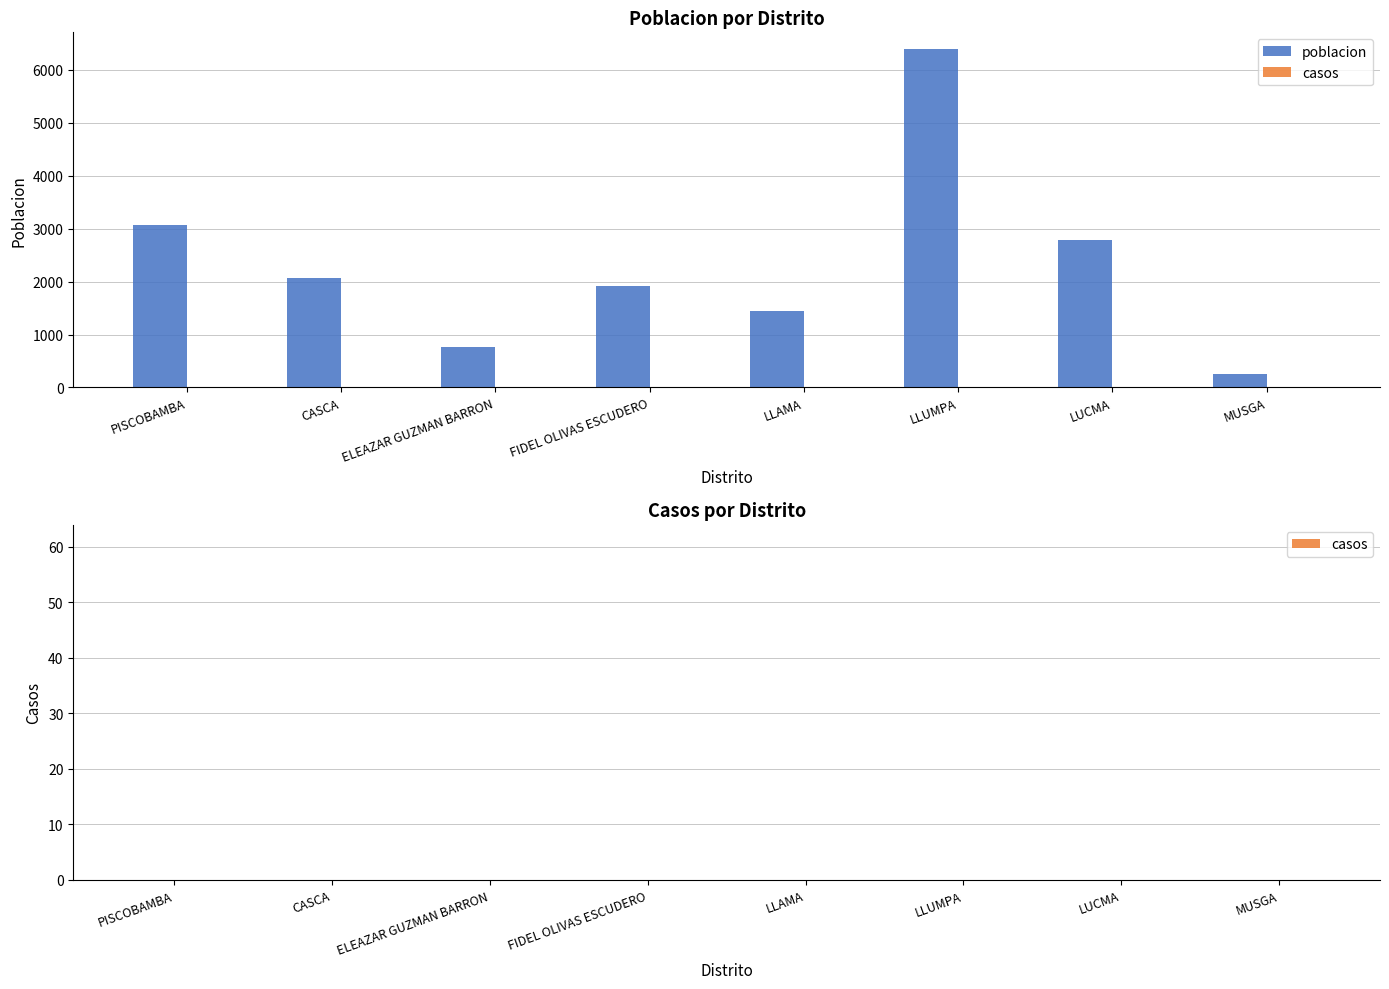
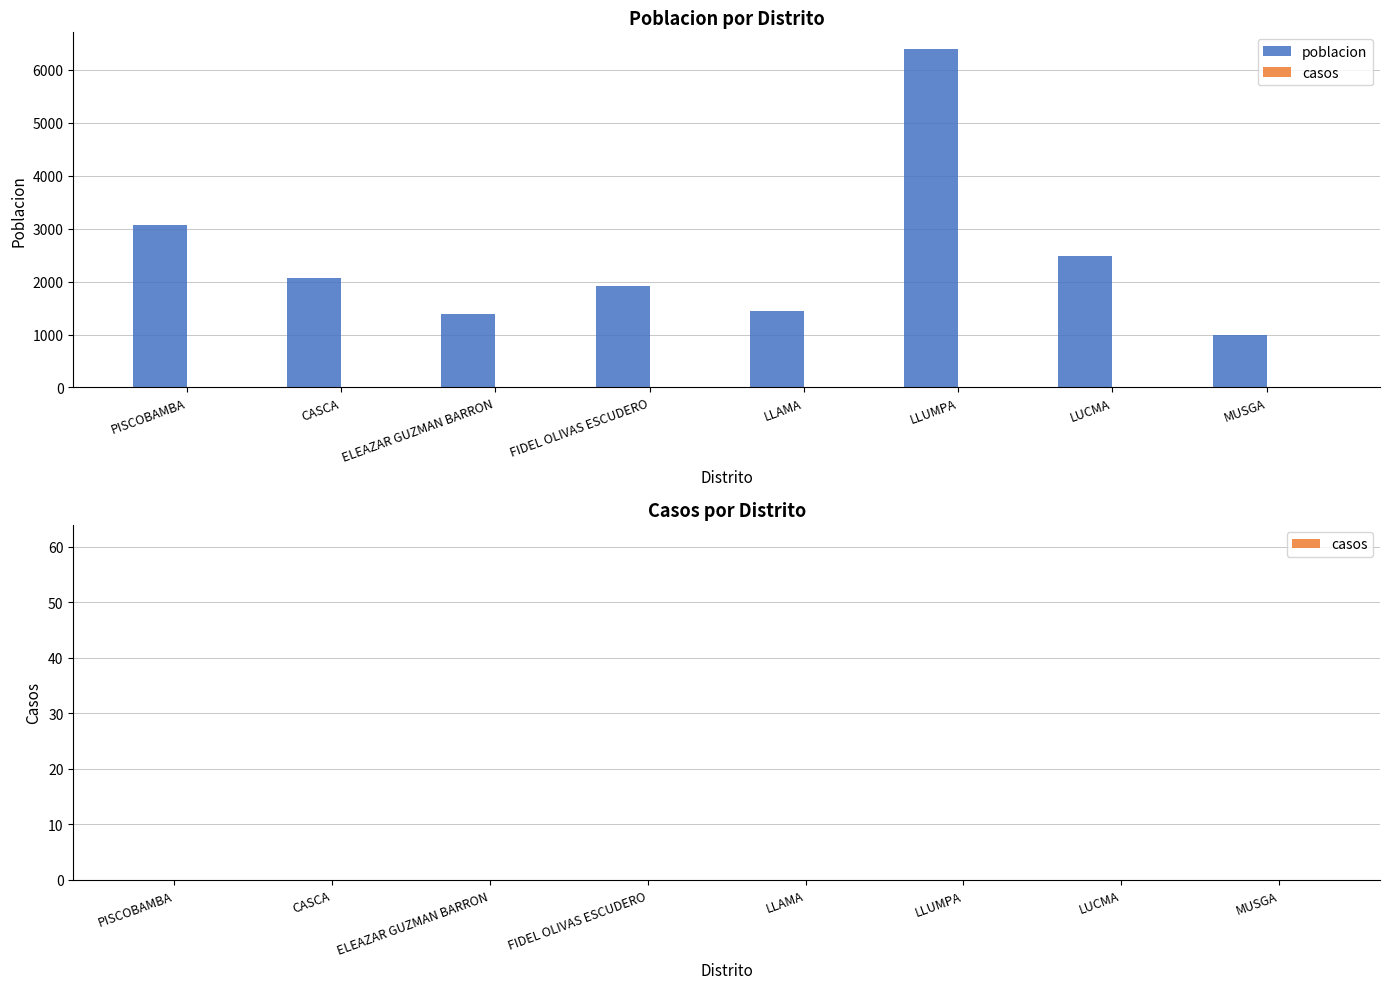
  {
    "Poblacion por Distrito": {
      "poblacion": {
        "PISCOBAMBA": 3100,
        "CASCA": 2100,
-       "ELEAZAR GUZMAN BARRON": 800,
+       "ELEAZAR GUZMAN BARRON": 1400,
        "FIDEL OLIVAS ESCUDERO": 1900,
        "LLAMA": 1400,
        "LLUMPA": 6400,
-       "LUCMA": 2800,
-       "MUSGA": 300
+       "LUCMA": 2500,
+       "MUSGA": 1000
      },
      "casos": {
        "PISCOBAMBA": 0,
        "CASCA": 0,
        "ELEAZAR GUZMAN BARRON": 0,
        "FIDEL OLIVAS ESCUDERO": 0,
        "LLAMA": 0,
        "LLUMPA": 0,
        "LUCMA": 0,
        "MUSGA": 0
      }
    },
    "Casos por Distrito": {
      "PISCOBAMBA": 0,
      "CASCA": 0,
      "ELEAZAR GUZMAN BARRON": 0,
      "FIDEL OLIVAS ESCUDERO": 0,
      "LLAMA": 0,
      "LLUMPA": 0,
      "LUCMA": 0,
      "MUSGA": 0
    }
  }
